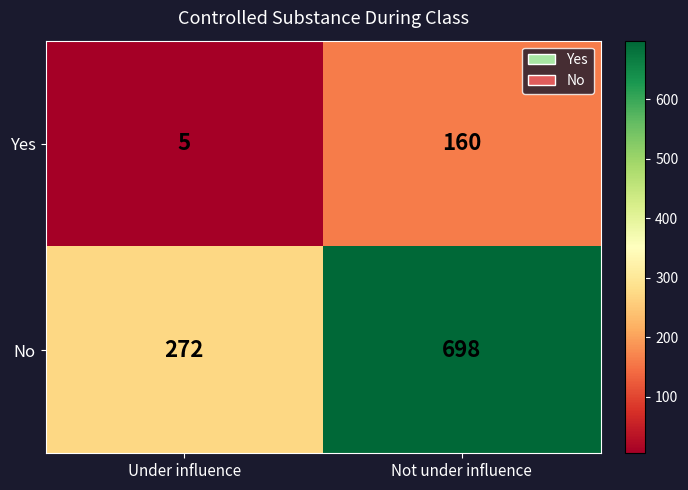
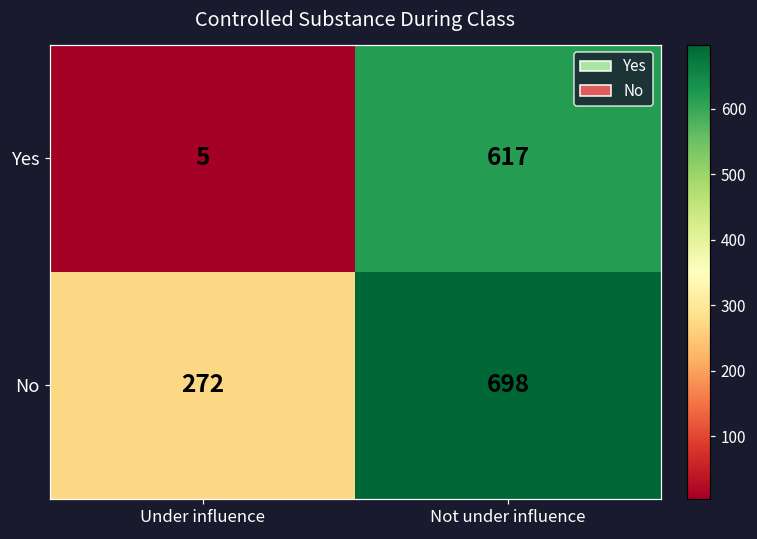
  {
    "Yes": {
      "Under influence": 5,
-     "Not under influence": 160
+     "Not under influence": 617
    },
    "No": {
      "Under influence": 272,
      "Not under influence": 698
    }
  }
